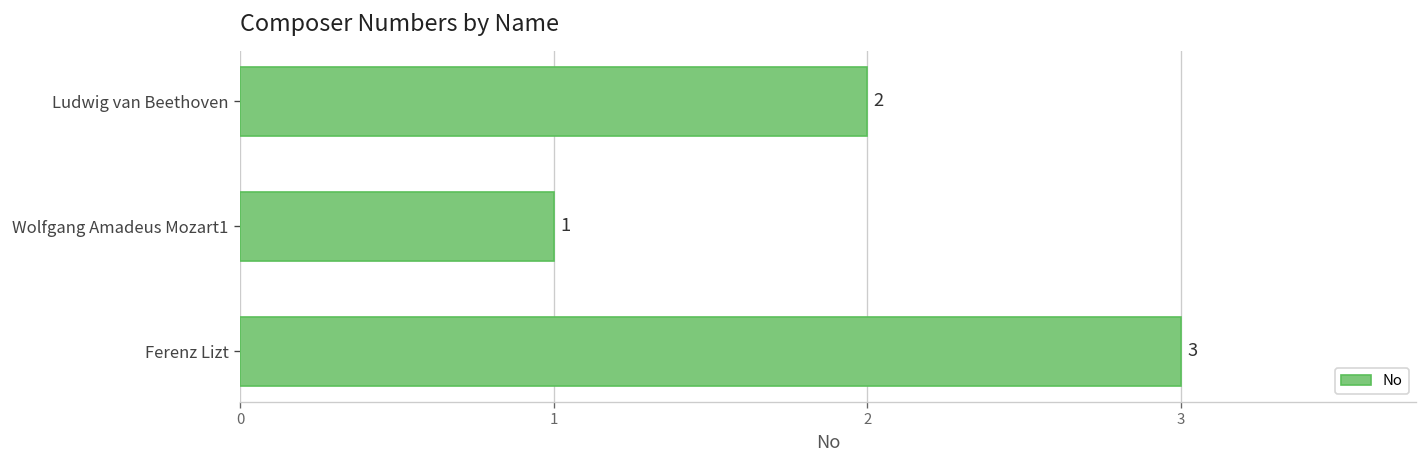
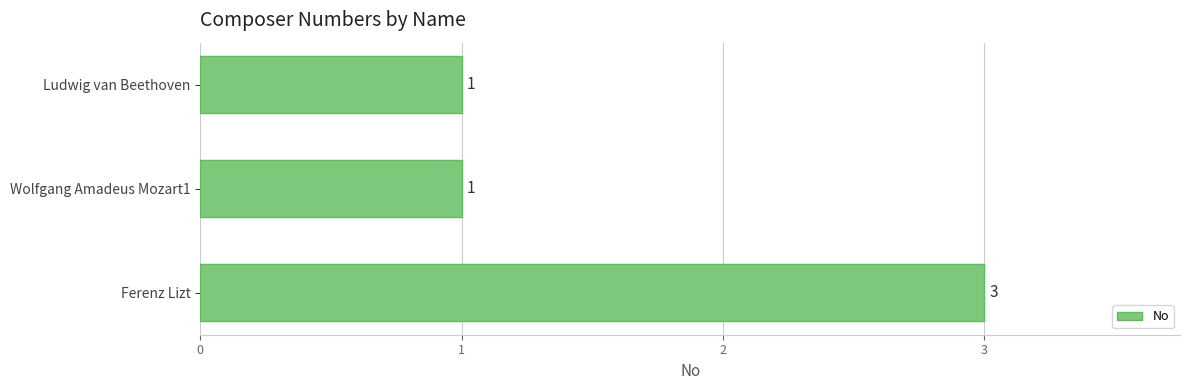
  {
-   "Ludwig van Beethoven": 2,
+   "Ludwig van Beethoven": 1,
    "Wolfgang Amadeus Mozart1": 1,
    "Ferenz Lizt": 3
  }
